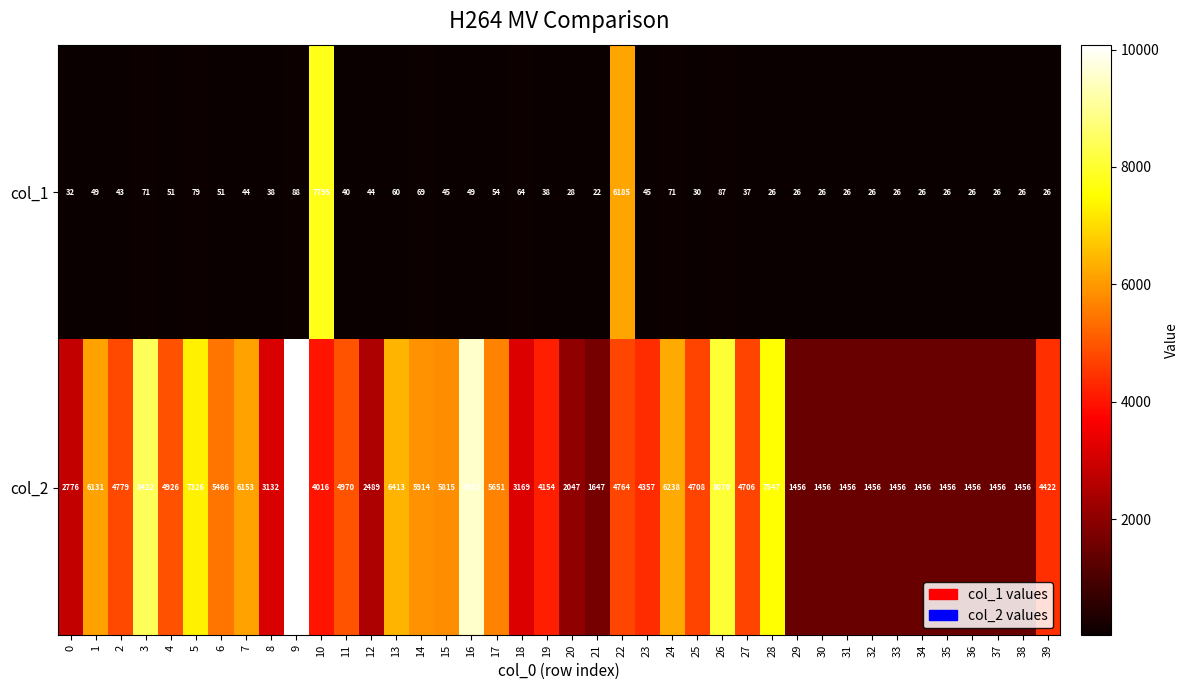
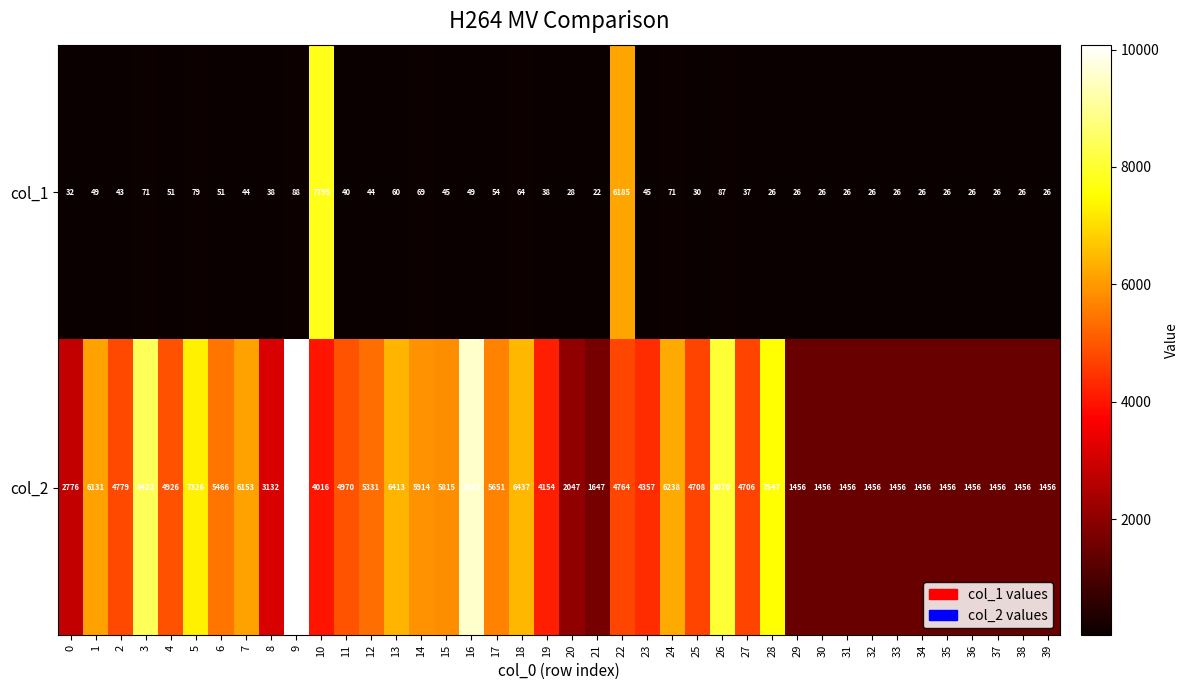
  {
    "col_1": {
      "0": 32,
      "1": 49,
      "2": 43,
      "3": 71,
      "4": 51,
      "5": 79,
      "6": 51,
      "7": 44,
      "8": 38,
      "9": 88,
      "10": 7795,
      "11": 40,
      "12": 44,
      "13": 60,
      "14": 69,
      "15": 45,
      "16": 49,
      "17": 54,
      "18": 64,
      "19": 38,
      "20": 28,
      "21": 22,
      "22": 6185,
      "23": 45,
      "24": 71,
      "25": 30,
      "26": 87,
      "27": 37,
      "28": 26,
      "29": 26,
      "30": 26,
      "31": 26,
      "32": 26,
      "33": 26,
      "34": 26,
      "35": 26,
      "36": 26,
      "37": 26,
      "38": 26,
      "39": 26
    },
    "col_2": {
      "0": 2776,
      "1": 6131,
      "2": 4779,
      "3": 8422,
      "4": 4926,
      "5": 7326,
      "6": 5466,
      "7": 6153,
      "8": 3132,
      "10": 4016,
      "11": 4970,
-     "12": 2489,
+     "12": 5331,
      "13": 6413,
      "14": 5914,
      "15": 5815,
      "16": 9552,
      "17": 5651,
-     "18": 3169,
+     "18": 6437,
      "19": 4154,
      "20": 2047,
      "21": 1647,
      "22": 4764,
      "23": 4357,
      "24": 6238,
      "25": 4708,
      "26": 8070,
      "27": 4706,
      "28": 7547,
      "29": 1456,
      "30": 1456,
      "31": 1456,
      "32": 1456,
      "33": 1456,
      "34": 1456,
      "35": 1456,
      "36": 1456,
      "37": 1456,
      "38": 1456,
-     "39": 4422
+     "39": 1456
    }
  }
